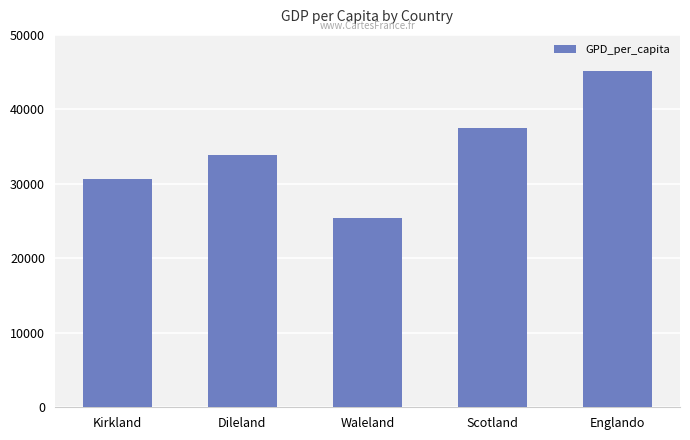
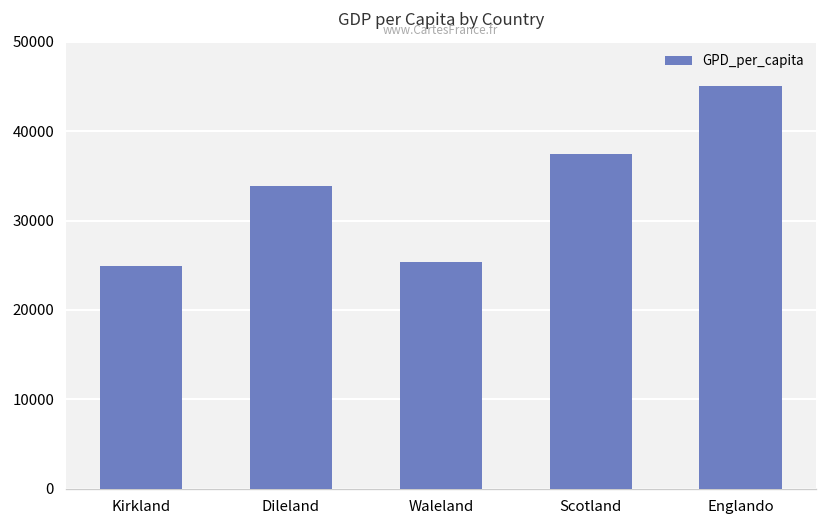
  {
-   "Kirkland": 31000,
+   "Kirkland": 25000,
    "Dileland": 34000,
    "Waleland": 25000,
    "Scotland": 37000,
    "Englando": 45000
  }
